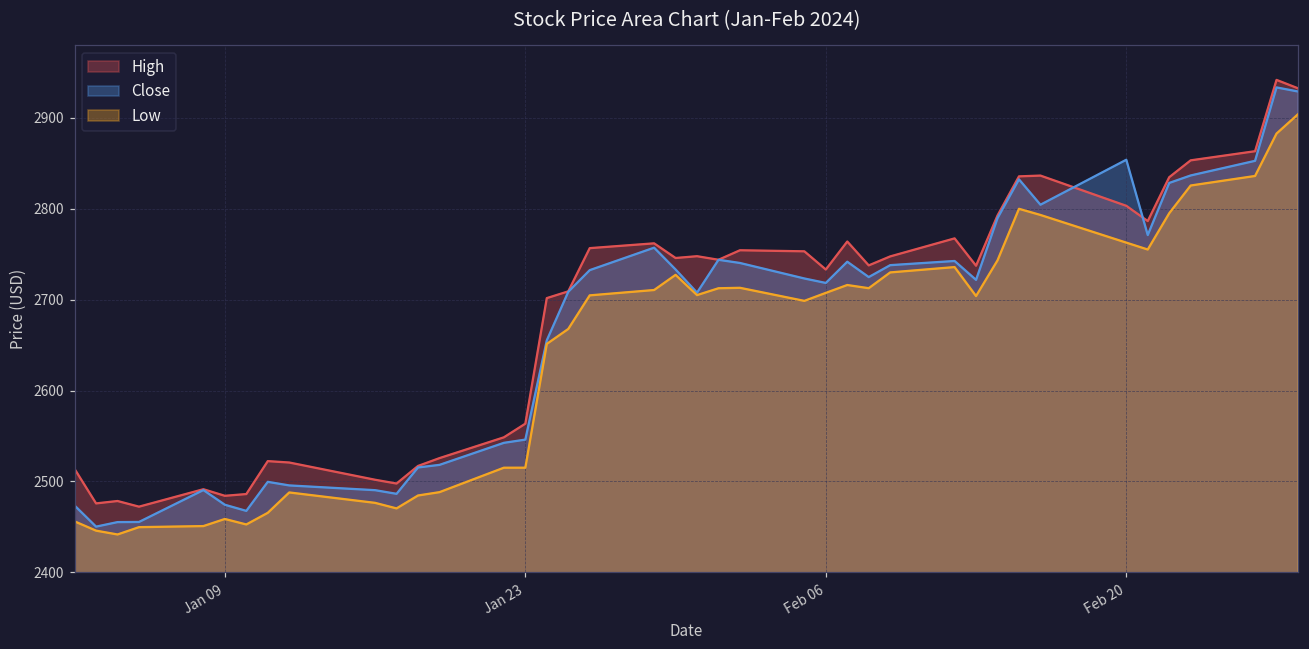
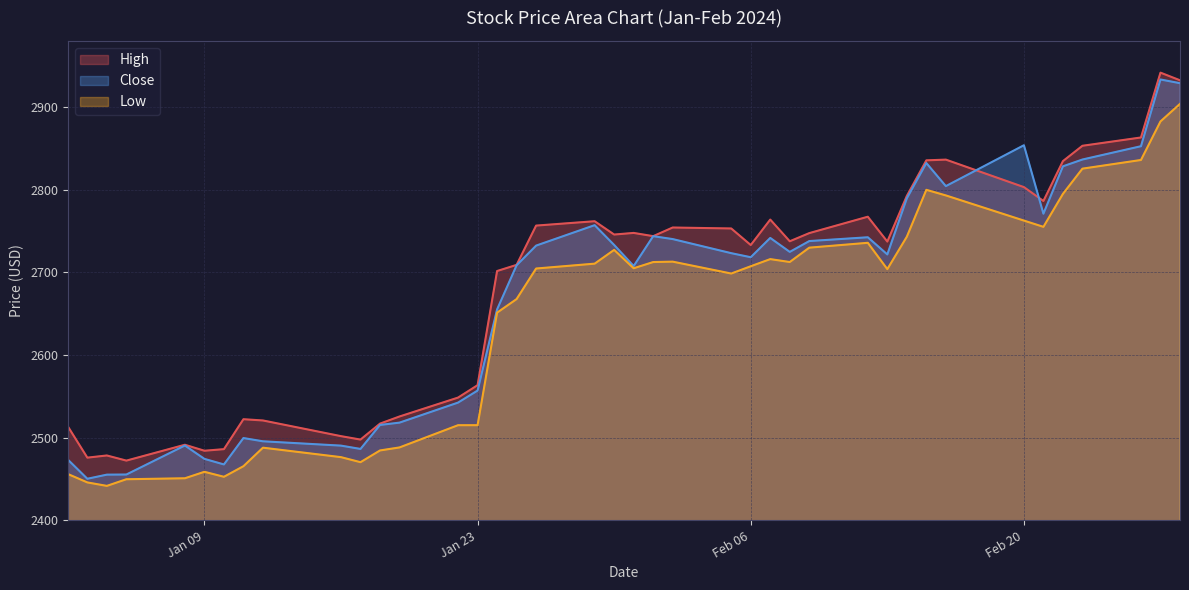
  {
    "Close": {
      "Jan 09": 2470,
-     "Jan 23": 2550,
+     "Jan 23": 2560,
      "Feb 06": 2720,
      "Feb 20": 2850
    }
  }
